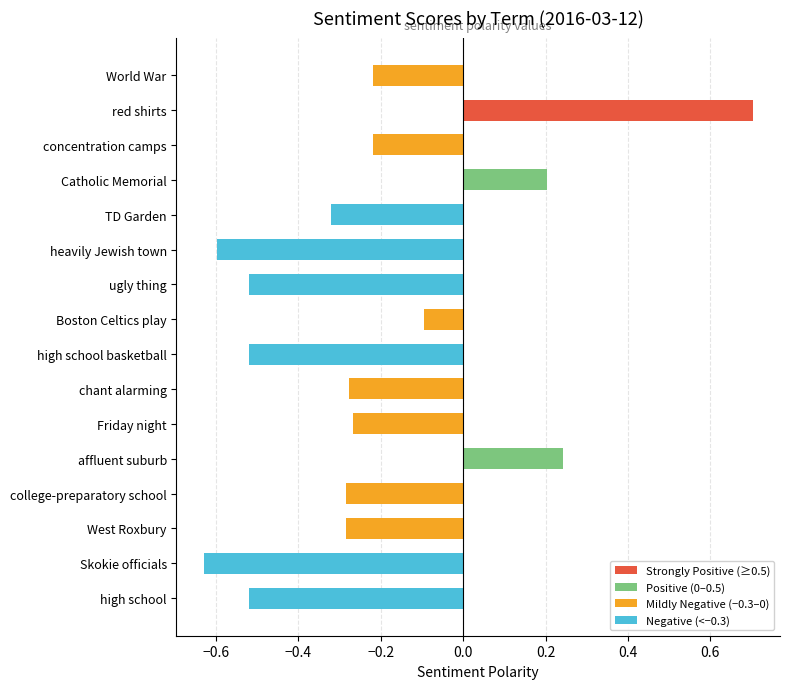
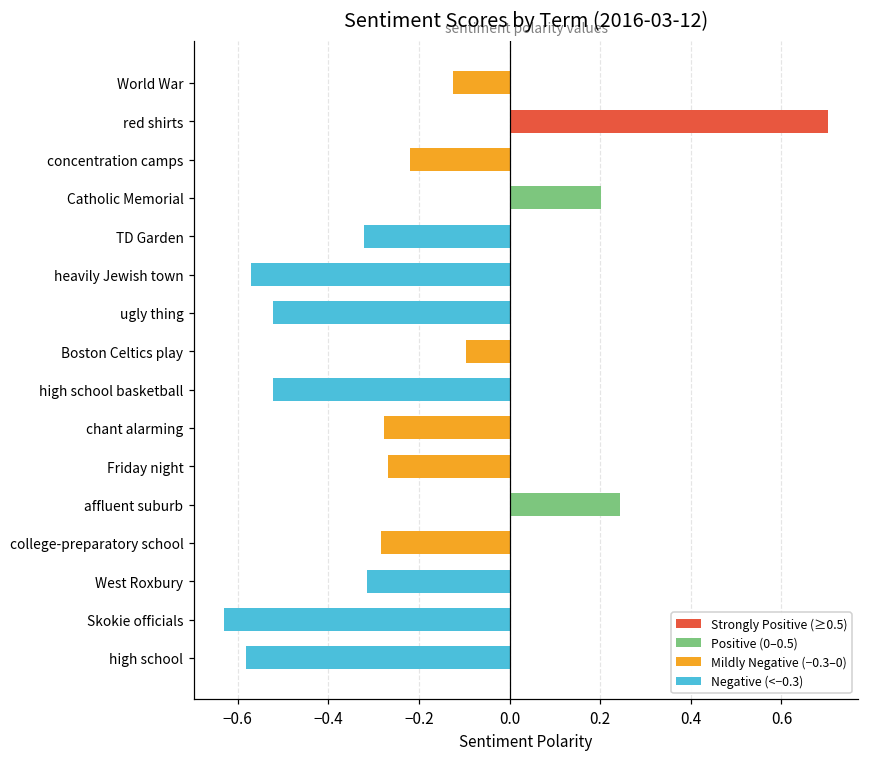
  {
-   "World War": -0.22,
+   "World War": -0.12,
    "red shirts": 0.70,
    "concentration camps": -0.22,
    "Catholic Memorial": 0.20,
    "TD Garden": -0.32,
-   "heavily Jewish town": -0.60,
+   "heavily Jewish town": -0.57,
    "ugly thing": -0.52,
    "Boston Celtics play": -0.10,
    "high school basketball": -0.52,
    "chant alarming": -0.28,
    "Friday night": -0.27,
    "affluent suburb": 0.24,
    "college-preparatory school": -0.28,
-   "West Roxbury": -0.28,
+   "West Roxbury": -0.31,
    "Skokie officials": -0.63,
-   "high school": -0.52
+   "high school": -0.58
  }
